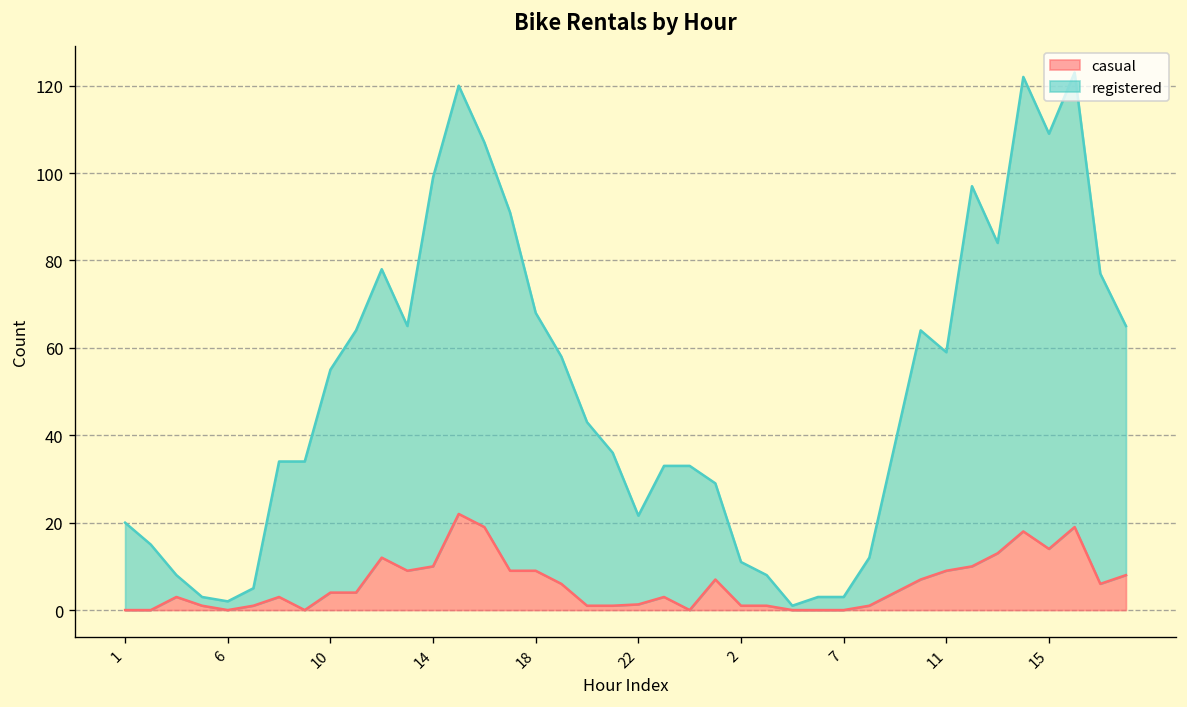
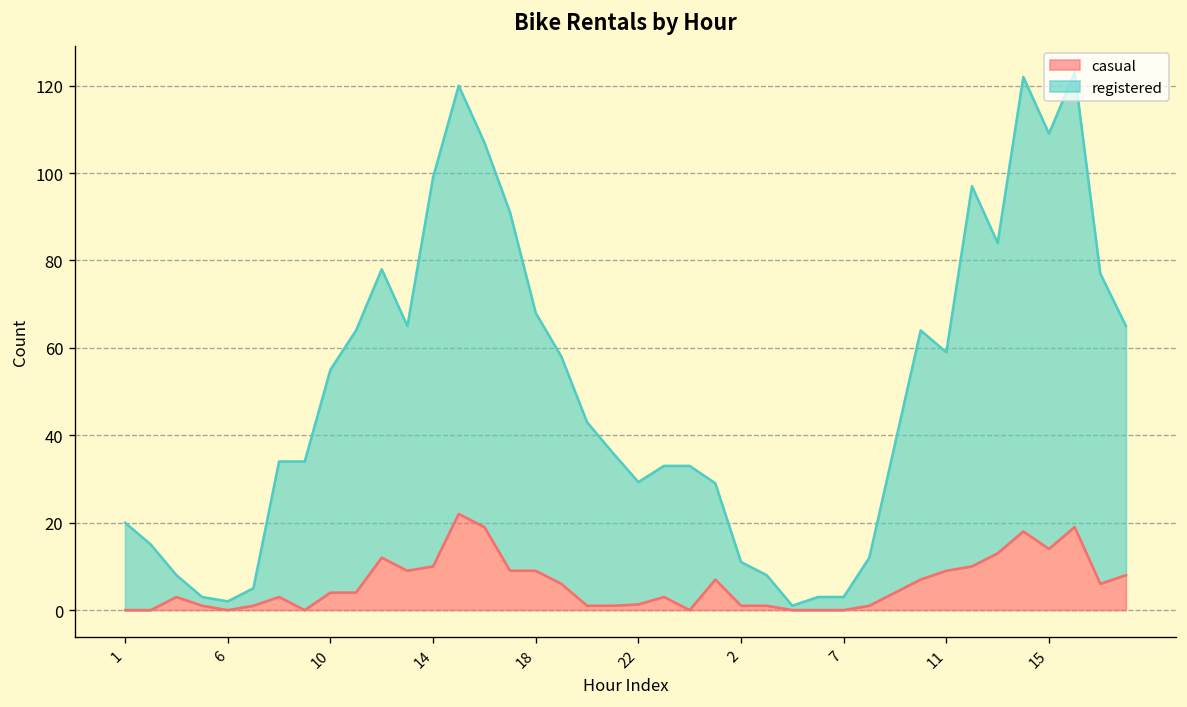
  {
    "casual": {
      "6": 0,
      "22": 1
    },
    "registered": {
      "6": 2,
-     "22": 20
+     "22": 28
    }
  }
